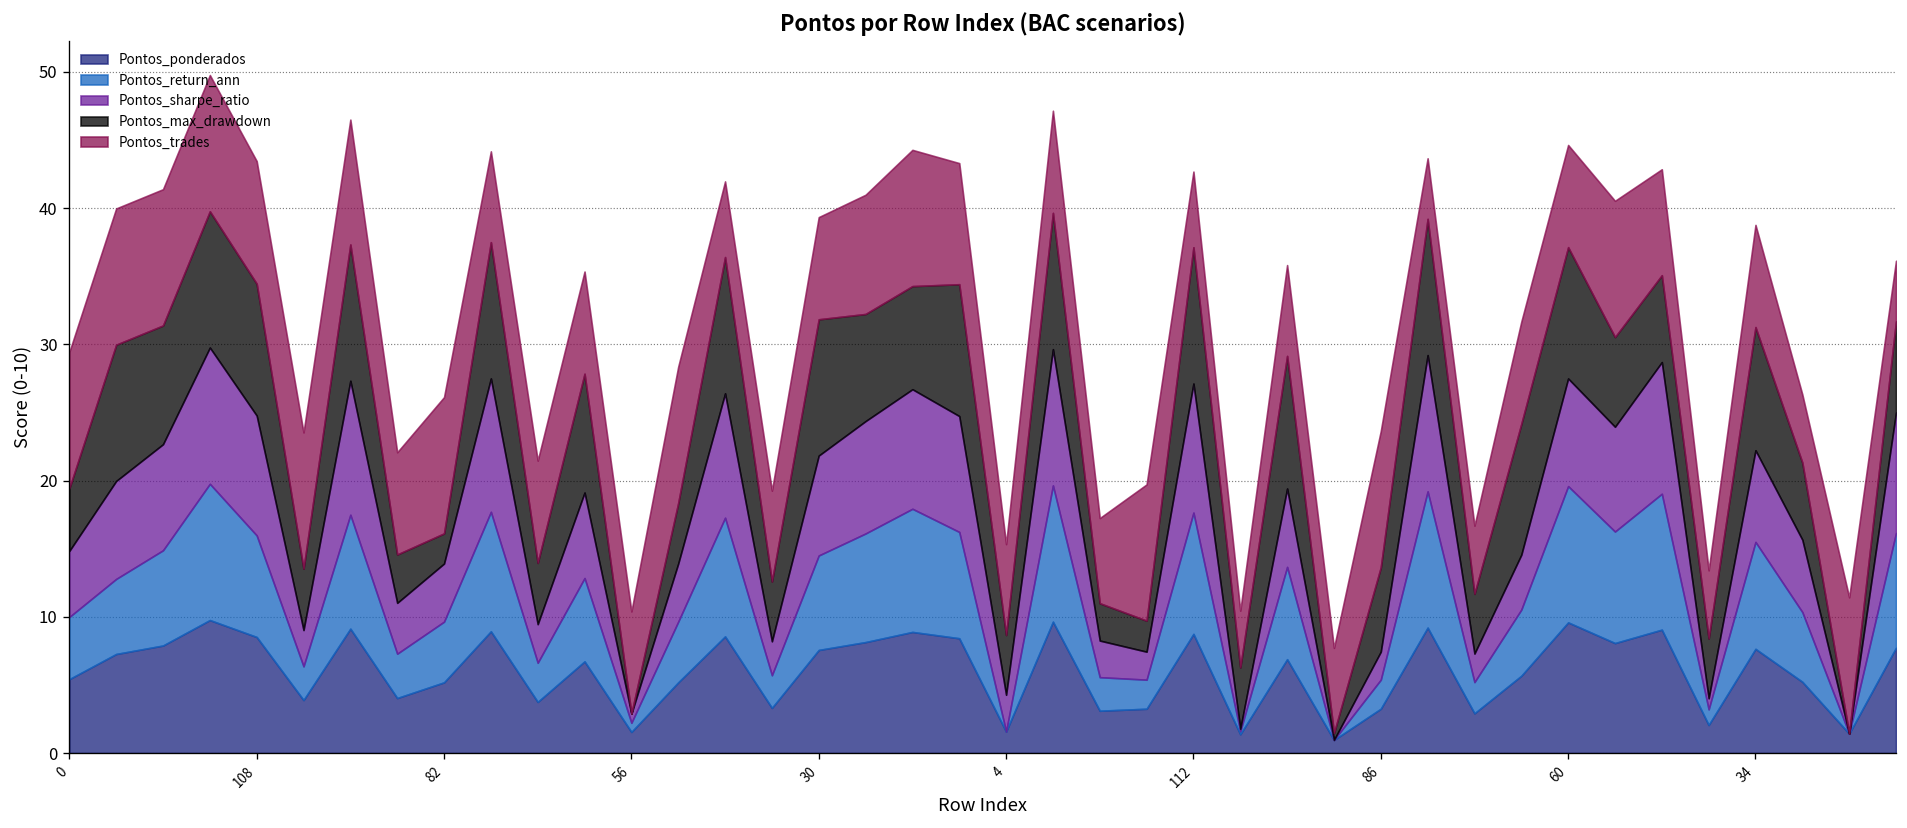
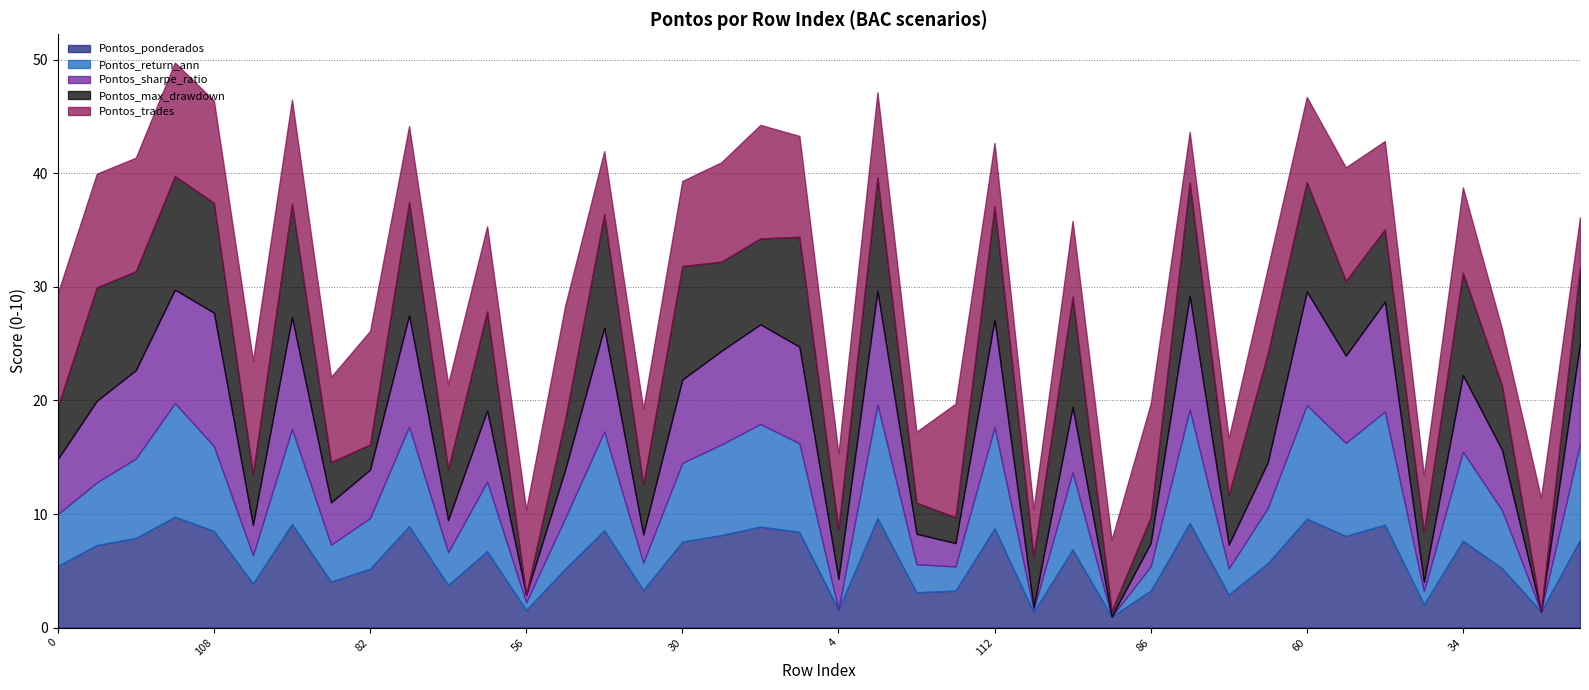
  {
    "Pontos_ponderados": {
      "0": 5.4,
      "108": 8.5,
      "82": 5.2,
      "56": 1.6,
      "112": 8.7,
      "86": 3.3,
      "60": 9.6
    },
    "Pontos_return_ann": {
      "0": 4.6,
      "108": 7.5,
      "82": 4.5,
      "56": 0.7,
      "112": 8.9,
      "86": 2.1,
      "60": 10.0
    },
    "Pontos_sharpe_ratio": {
      "0": 4.8,
-     "108": 8.8,
+     "108": 11.8,
      "82": 4.3,
      "4": 2.7,
      "112": 9.5,
      "86": 2.1,
-     "60": 7.9
+     "60": 10.0
    },
    "Pontos_max_drawdown": {
      "0": 4.6,
      "108": 9.7,
      "82": 2.2,
      "4": 4.4,
      "112": 10.0,
-     "86": 6.2,
+     "86": 2.3,
      "60": 9.6
    },
    "Pontos_trades": {
      "0": 10.0,
      "108": 9.0,
      "82": 10.0,
      "56": 7.5,
      "4": 6.7,
      "112": 5.6,
      "86": 10.0,
      "60": 7.5
    }
  }
